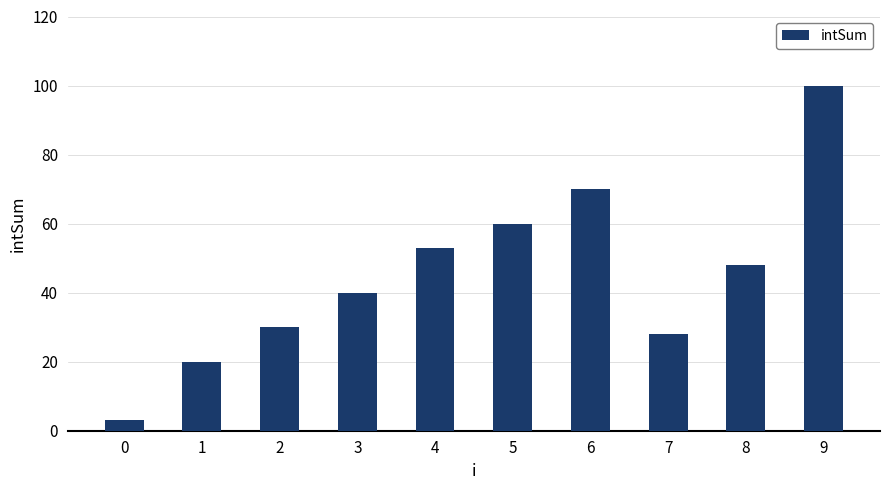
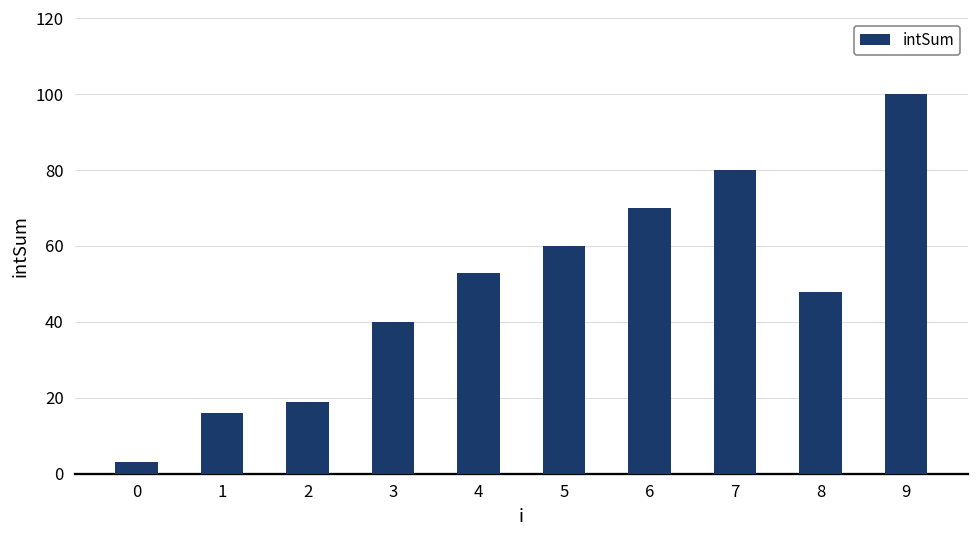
  {
    "0": 3,
-   "1": 20,
-   "2": 30,
+   "1": 16,
+   "2": 19,
    "3": 40,
    "4": 53,
    "5": 60,
    "6": 70,
-   "7": 28,
+   "7": 80,
    "8": 48,
    "9": 100
  }
